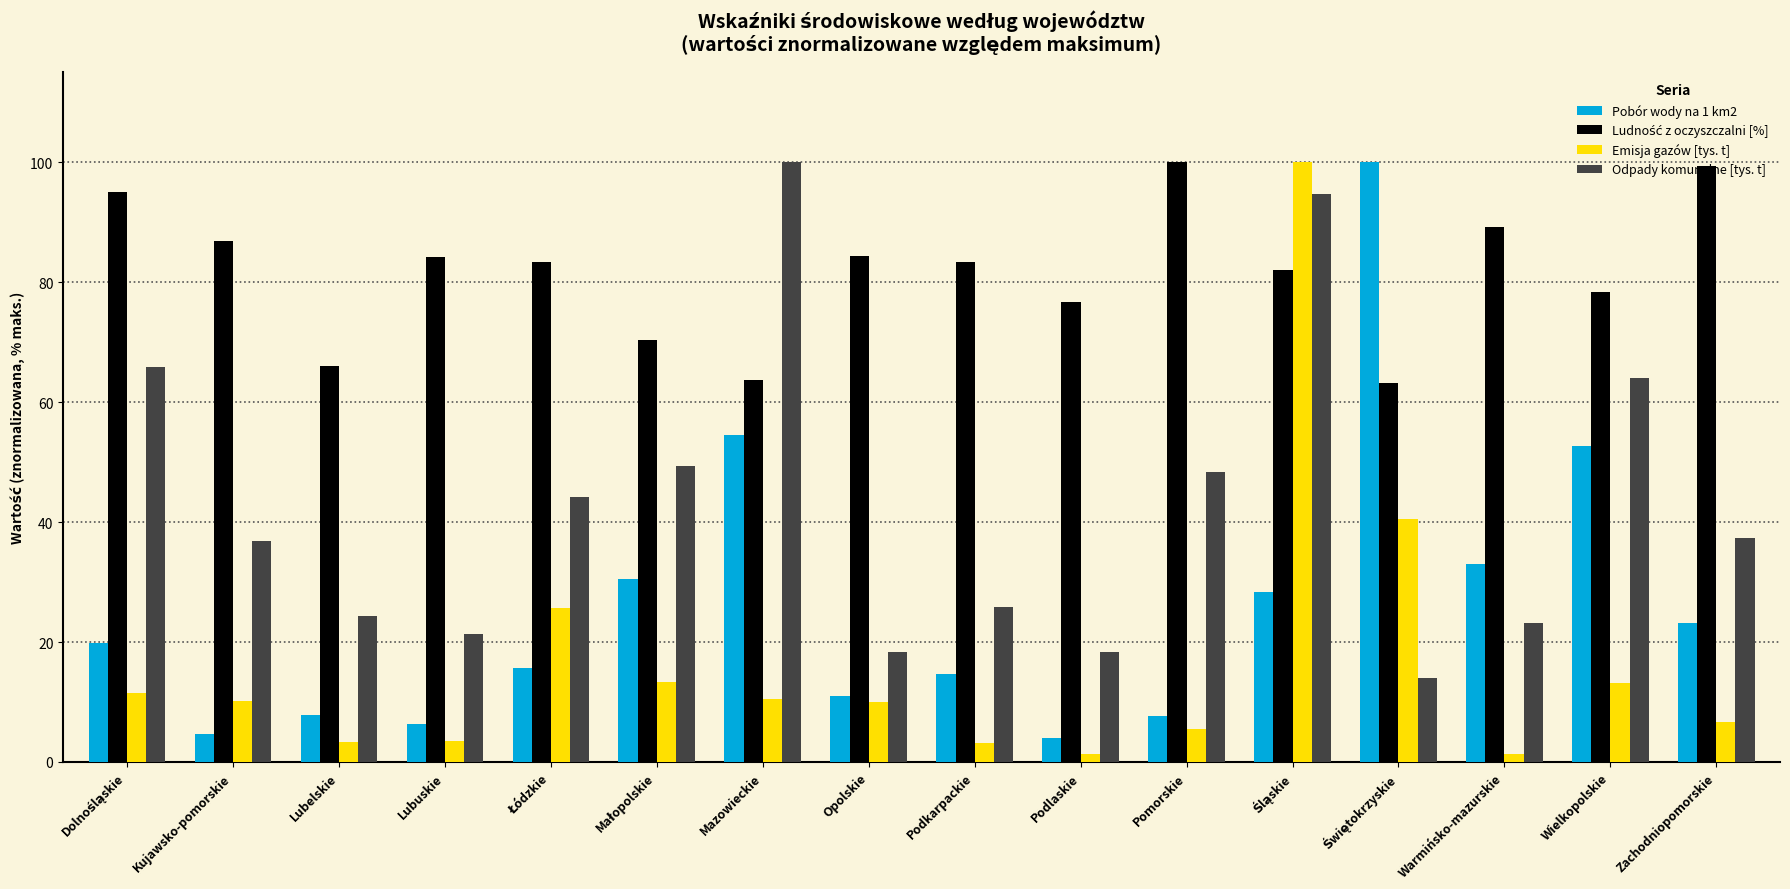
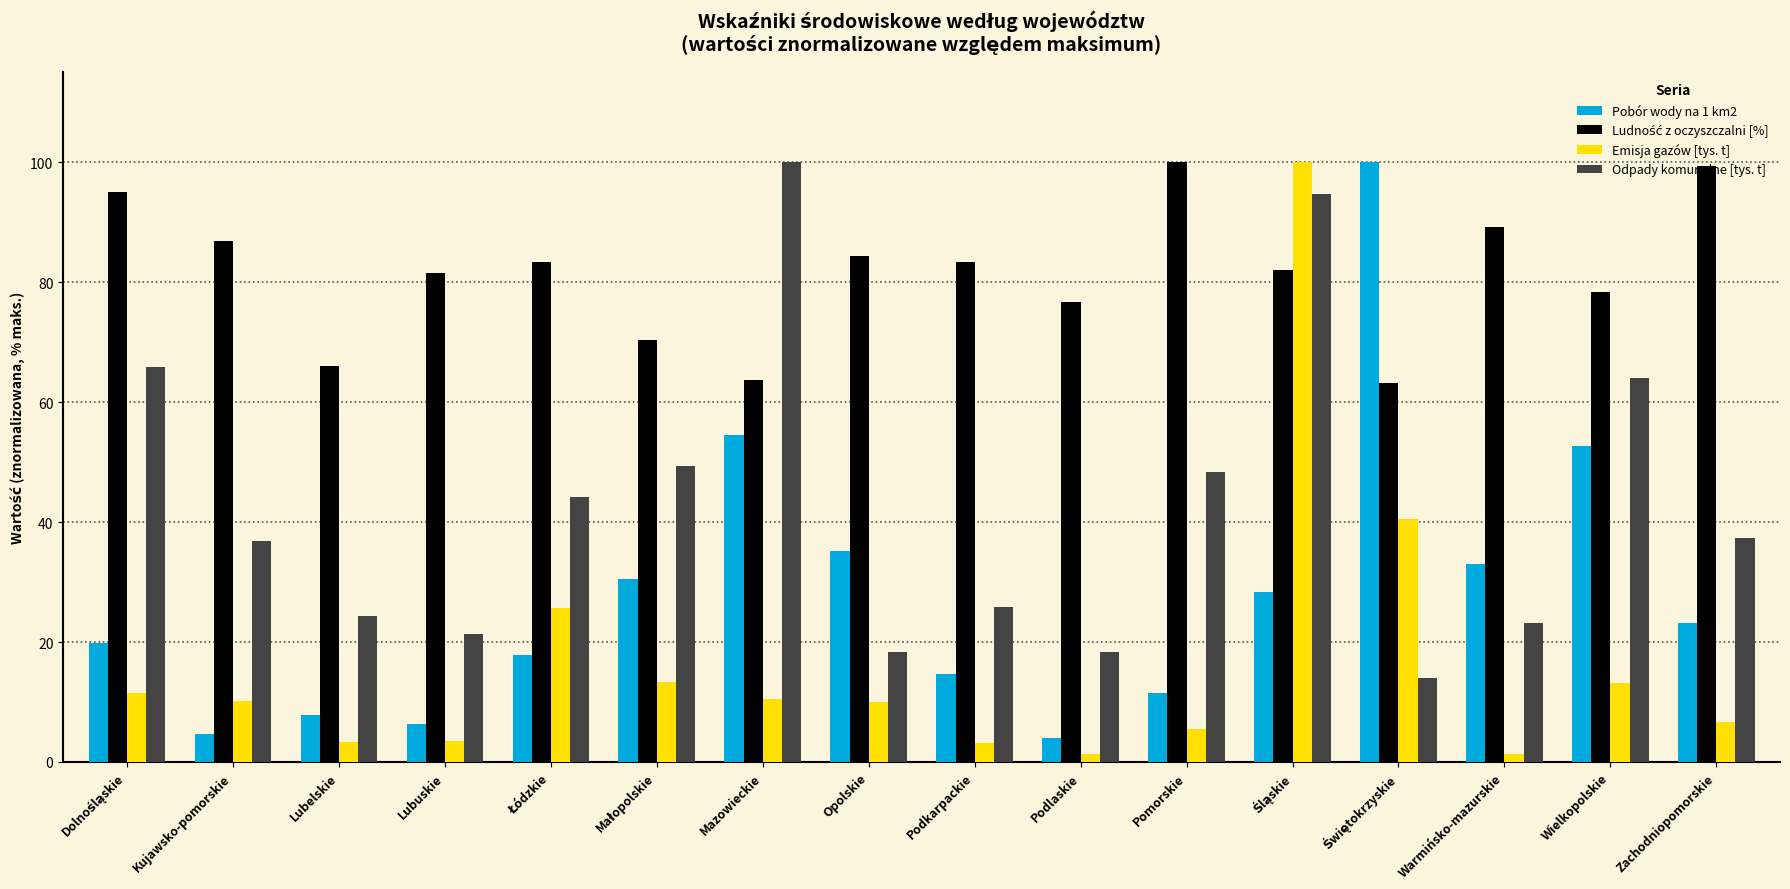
  {
    "Pobór wody na 1 km2": {
      "Dolnośląskie": 20,
      "Kujawsko-pomorskie": 5,
      "Lubelskie": 8,
      "Lubuskie": 6,
-     "Łódzkie": 16,
+     "Łódzkie": 18,
      "Małopolskie": 30,
      "Mazowieckie": 54,
-     "Opolskie": 11,
+     "Opolskie": 35,
      "Podkarpackie": 15,
      "Podlaskie": 4,
-     "Pomorskie": 8,
+     "Pomorskie": 11,
      "Śląskie": 28,
      "Świętokrzyskie": 100,
      "Warmińsko-mazurskie": 33,
      "Wielkopolskie": 53,
      "Zachodniopomorskie": 23
    },
    "Ludność z oczyszczalni [%]": {
      "Dolnośląskie": 95,
      "Kujawsko-pomorskie": 87,
      "Lubelskie": 66,
-     "Lubuskie": 84,
+     "Lubuskie": 81,
      "Łódzkie": 83,
      "Małopolskie": 70,
      "Mazowieckie": 64,
      "Opolskie": 84,
      "Podkarpackie": 83,
      "Podlaskie": 77,
      "Pomorskie": 100,
      "Śląskie": 82,
      "Świętokrzyskie": 63,
      "Warmińsko-mazurskie": 89,
      "Wielkopolskie": 78,
      "Zachodniopomorskie": 99
    },
    "Emisja gazów [tys. t]": {
      "Dolnośląskie": 12,
      "Kujawsko-pomorskie": 10,
      "Lubelskie": 3,
      "Lubuskie": 4,
      "Łódzkie": 26,
      "Małopolskie": 13,
      "Mazowieckie": 10,
      "Opolskie": 10,
      "Podkarpackie": 3,
      "Podlaskie": 1,
      "Pomorskie": 6,
      "Śląskie": 100,
      "Świętokrzyskie": 40,
      "Warmińsko-mazurskie": 1,
      "Wielkopolskie": 13,
      "Zachodniopomorskie": 7
    },
    "Odpady komunalne [tys. t]": {
      "Dolnośląskie": 66,
      "Kujawsko-pomorskie": 37,
      "Lubelskie": 24,
      "Lubuskie": 21,
      "Łódzkie": 44,
      "Małopolskie": 49,
      "Mazowieckie": 100,
      "Opolskie": 18,
      "Podkarpackie": 26,
      "Podlaskie": 18,
      "Pomorskie": 48,
      "Śląskie": 95,
      "Świętokrzyskie": 14,
      "Warmińsko-mazurskie": 23,
      "Wielkopolskie": 64,
      "Zachodniopomorskie": 37
    }
  }
